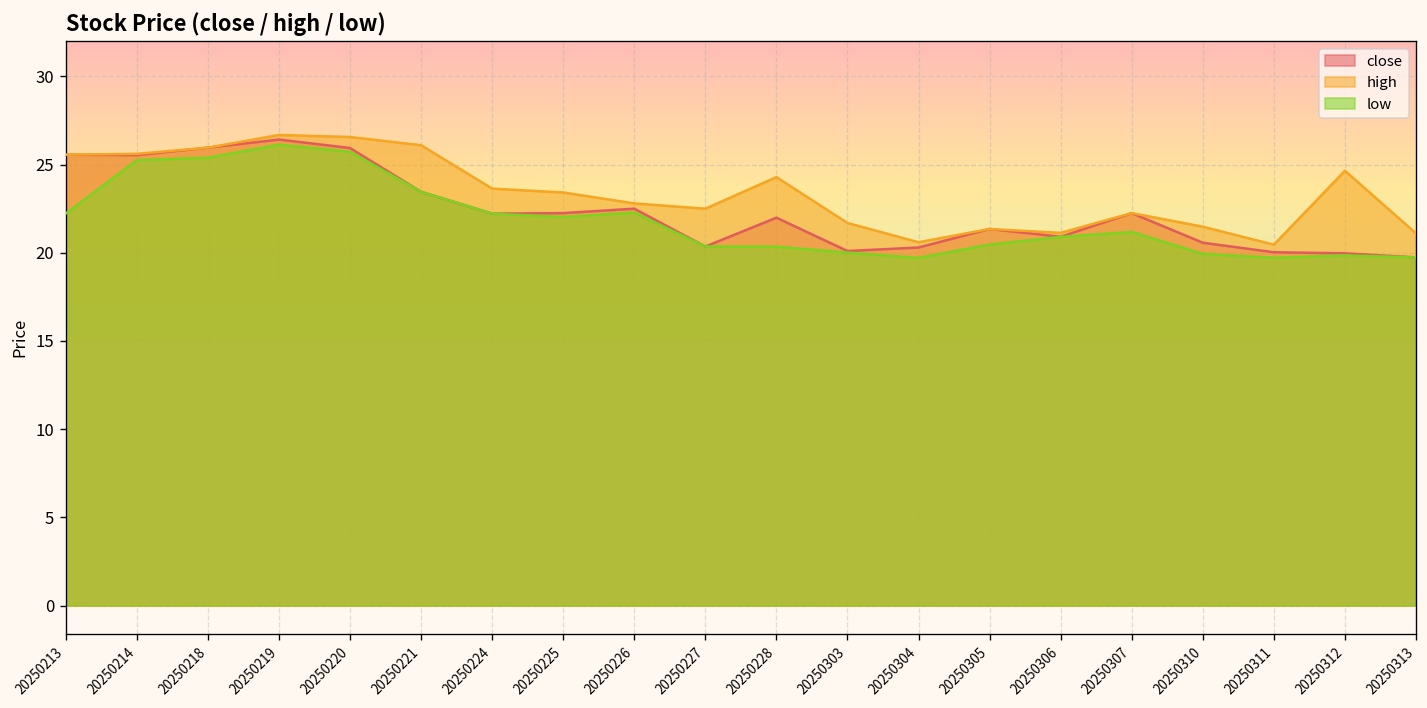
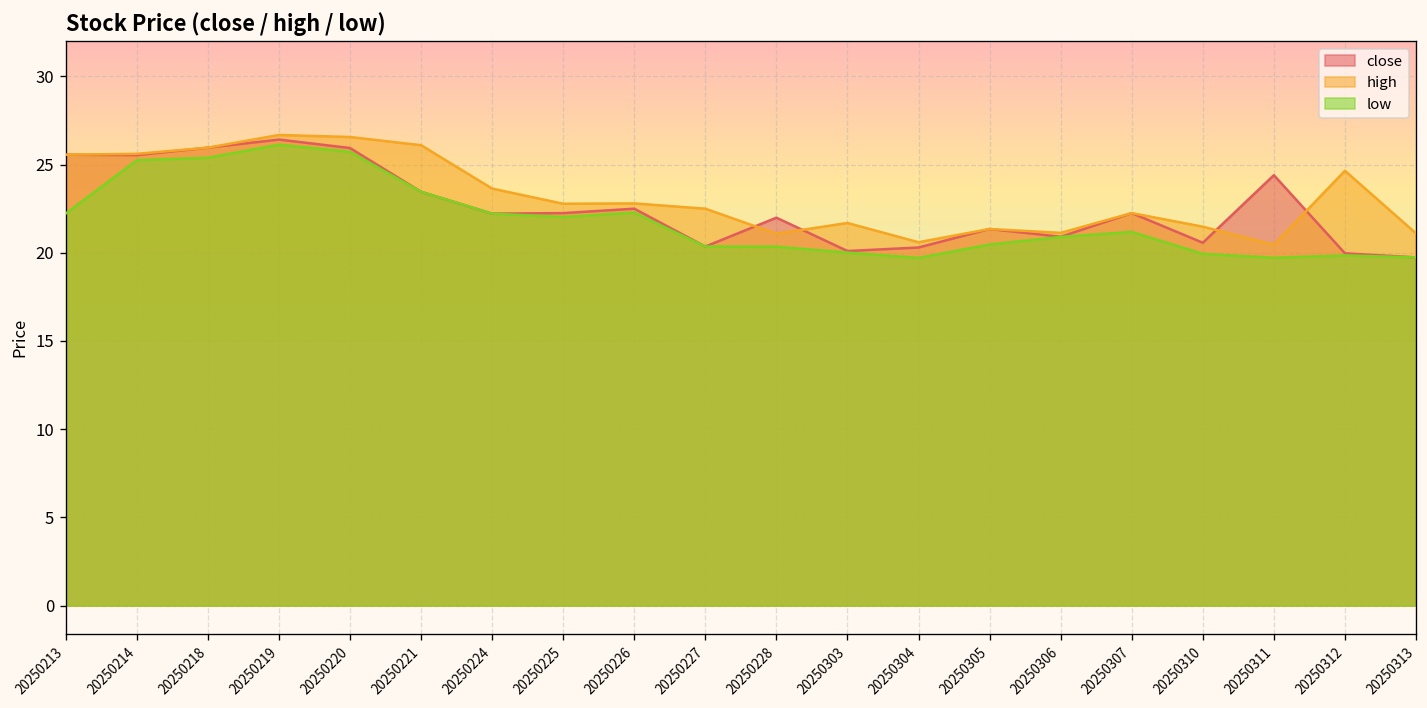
  {
    "close": {
      "20250219": 26.4,
      "20250220": 25.9,
      "20250225": 22.3,
      "20250226": 22.5,
      "20250228": 22.0,
      "20250304": 20.3,
      "20250310": 20.6,
-     "20250311": 20.0
+     "20250311": 24.4
    },
    "high": {
      "20250219": 26.7,
      "20250220": 26.6,
      "20250221": 26.1,
      "20250224": 23.6,
-     "20250225": 23.4,
+     "20250225": 22.8,
      "20250226": 22.8,
      "20250227": 22.5,
-     "20250228": 24.3,
+     "20250228": 21.1,
      "20250303": 21.7,
      "20250304": 20.6,
      "20250306": 21.1,
      "20250310": 21.5,
      "20250311": 20.5,
      "20250312": 24.7,
      "20250313": 21.1
    },
    "low": {
      "20250213": 22.2,
      "20250214": 25.3,
      "20250218": 25.4,
      "20250219": 26.1,
      "20250220": 25.7,
      "20250225": 22.0,
      "20250226": 22.3,
      "20250228": 20.4,
      "20250304": 19.7,
      "20250305": 20.5,
      "20250307": 21.2,
      "20250310": 19.9,
      "20250311": 19.7
    }
  }
